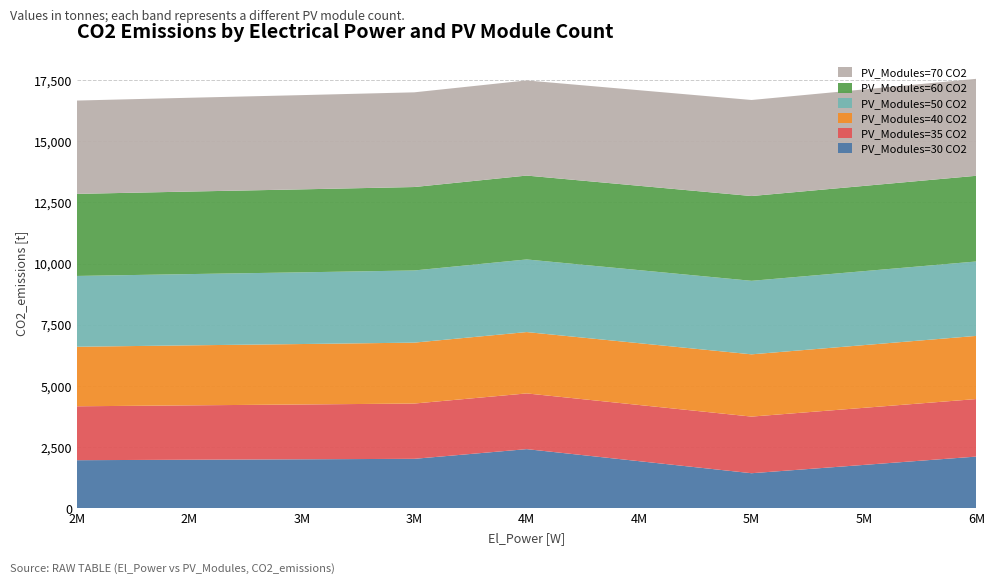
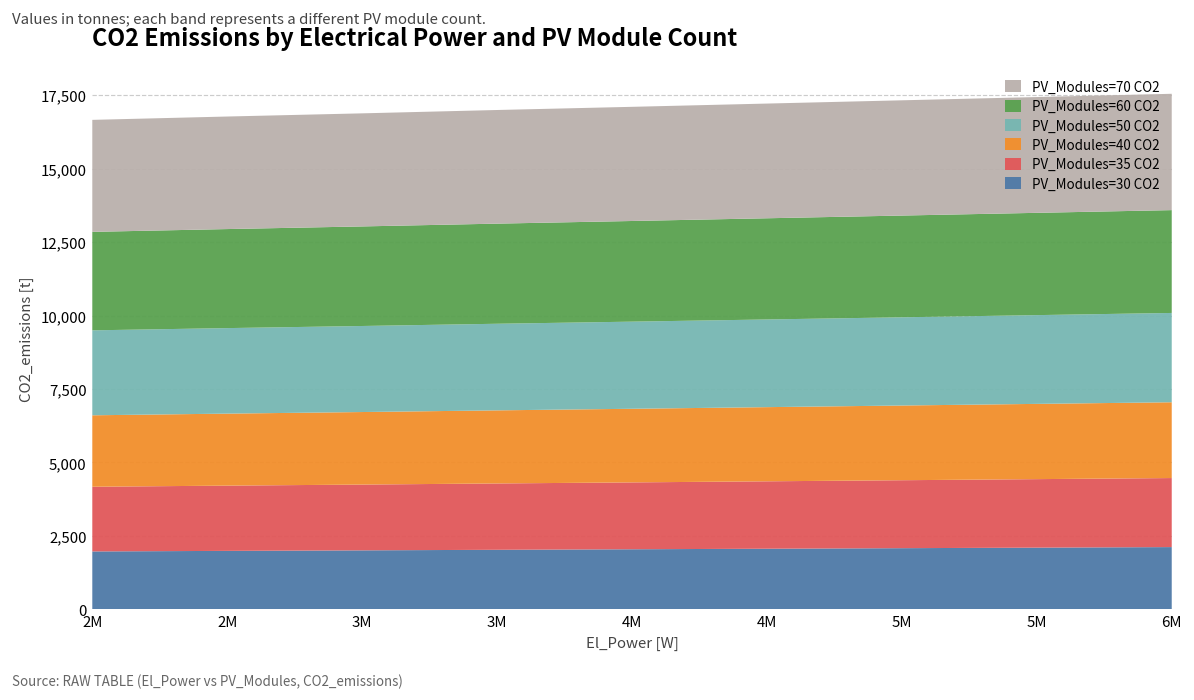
  {
    "PV_Modules=30 CO2": {
-     "4M": "2,400",
-     "5M": "1,400",
+     "4M": "2,000",
+     "5M": "2,100",
      "6M": "2,100"
    },
    "PV_Modules=35 CO2": {
      "4M": "2,300",
      "5M": "2,300",
      "6M": "2,400"
    },
    "PV_Modules=40 CO2": {
      "4M": "2,500",
      "5M": "2,500",
      "6M": "2,600"
    },
    "PV_Modules=50 CO2": {
      "4M": "3,000",
      "5M": "3,000",
      "6M": "3,000"
    },
    "PV_Modules=60 CO2": {
      "4M": "3,400",
      "5M": "3,500",
      "6M": "3,500"
    },
    "PV_Modules=70 CO2": {
      "4M": "3,900",
      "5M": "3,900",
      "6M": "4,000"
    }
  }
